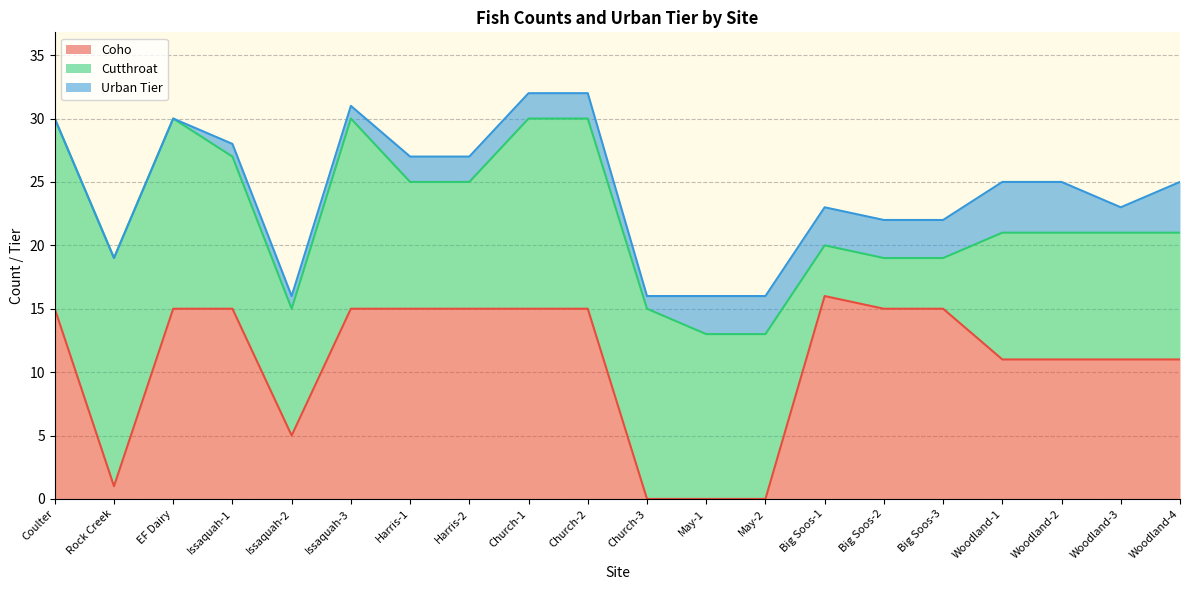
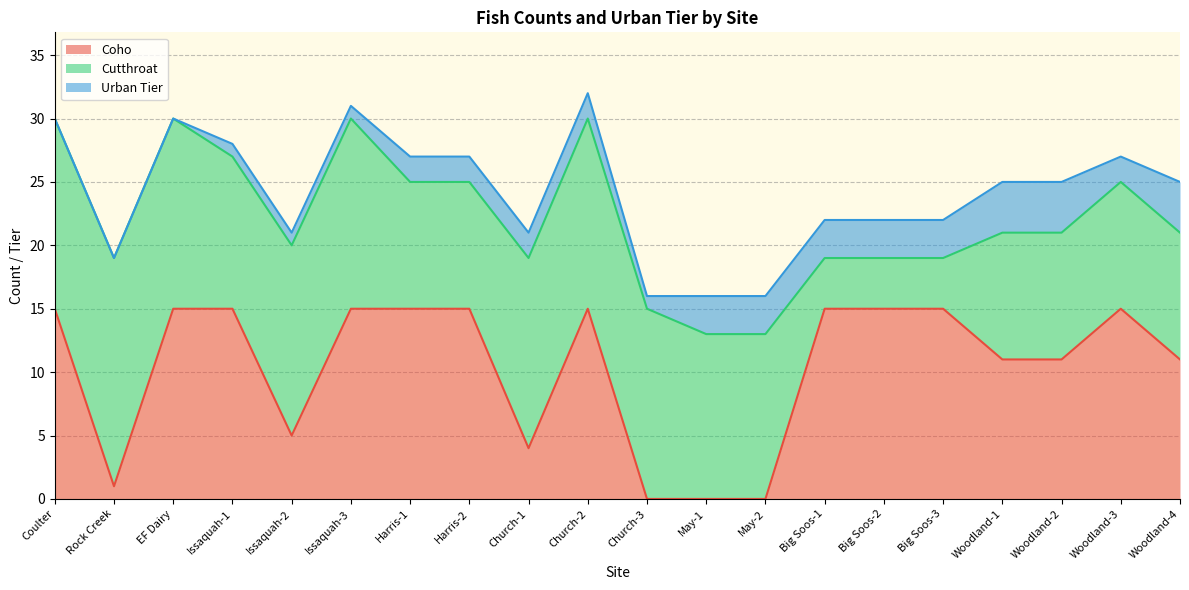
  {
    "Coho": {
      "Coulter": 15,
      "Rock Creek": 1,
      "EF Dairy": 15,
      "Issaquah-1": 15,
      "Issaquah-2": 5,
      "Issaquah-3": 15,
      "Harris-1": 15,
      "Harris-2": 15,
-     "Church-1": 15,
+     "Church-1": 4,
      "Church-2": 15,
      "Church-3": 0,
      "May-1": 0,
      "May-2": 0,
-     "Big Soos-1": 16,
+     "Big Soos-1": 15,
      "Big Soos-2": 15,
      "Big Soos-3": 15,
      "Woodland-1": 11,
      "Woodland-2": 11,
-     "Woodland-3": 11,
+     "Woodland-3": 15,
      "Woodland-4": 11
    },
    "Cutthroat": {
      "Issaquah-1": 12,
-     "Issaquah-2": 10,
+     "Issaquah-2": 15,
      "Issaquah-3": 15,
      "Harris-1": 10,
      "Harris-2": 10,
      "Church-1": 15,
      "Church-2": 15,
      "Church-3": 15,
      "May-1": 13,
      "May-2": 13,
      "Big Soos-1": 4,
      "Big Soos-2": 4,
      "Big Soos-3": 4,
      "Woodland-1": 10,
      "Woodland-2": 10,
      "Woodland-3": 10,
      "Woodland-4": 10
    },
    "Urban Tier": {
      "Issaquah-1": 1,
      "Issaquah-2": 1,
      "Issaquah-3": 1,
      "Harris-1": 2,
      "Harris-2": 2,
      "Church-1": 2,
      "Church-2": 2,
      "Church-3": 1,
      "May-1": 3,
      "May-2": 3,
      "Big Soos-1": 3,
      "Big Soos-2": 3,
      "Big Soos-3": 3,
      "Woodland-1": 4,
      "Woodland-2": 4,
      "Woodland-3": 2,
      "Woodland-4": 4
    }
  }
